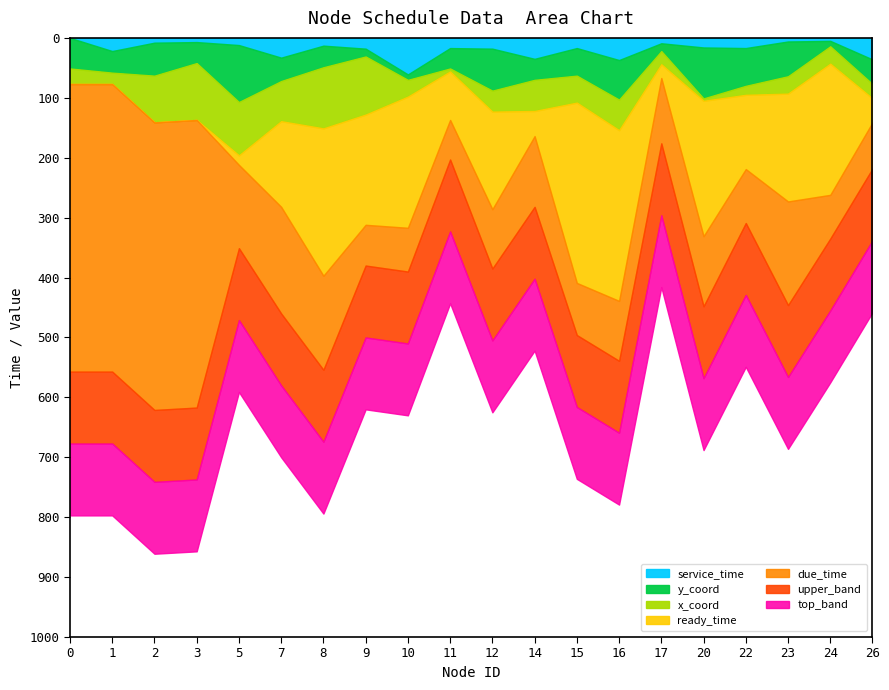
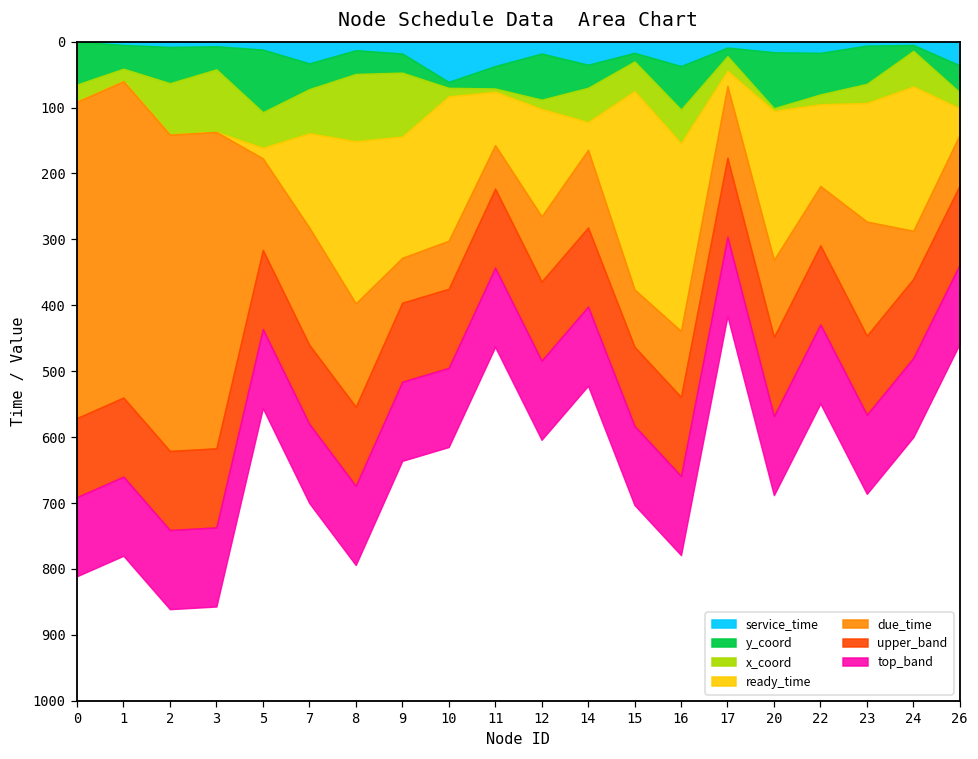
  {
    "service_time": {
      "0": 0,
-     "1": 20,
+     "1": 10,
      "2": 10,
      "3": 10,
      "5": 10,
      "7": 30,
      "8": 10,
      "9": 20,
      "10": 60,
-     "11": 20,
+     "11": 40,
      "12": 20,
      "14": 40,
      "15": 20,
      "16": 40,
      "17": 10,
      "20": 20,
      "22": 20,
      "23": 10,
      "24": 10,
      "26": 40
    },
    "y_coord": {
-     "0": 50,
+     "0": 70,
      "1": 40,
      "2": 60,
      "3": 40,
      "5": 100,
      "7": 40,
      "8": 40,
-     "9": 10,
+     "9": 30,
      "10": 10,
      "11": 30,
      "12": 70,
      "14": 40,
-     "15": 50,
+     "15": 10,
      "16": 70,
      "17": 10,
      "22": 60,
      "23": 60,
      "24": 10,
      "26": 40
    },
    "x_coord": {
-     "5": 90,
+     "5": 50,
      "7": 70,
      "8": 100,
      "9": 100,
-     "10": 30,
+     "10": 10,
      "11": 10,
-     "12": 40,
+     "12": 10,
      "14": 50,
      "15": 50,
      "16": 50,
      "17": 20,
      "22": 20,
      "23": 30,
-     "24": 30,
+     "24": 50,
      "26": 20
    },
    "ready_time": {
      "5": 20,
      "7": 140,
      "8": 250,
      "9": 180,
      "10": 220,
      "11": 80,
      "12": 160,
      "14": 40,
      "15": 300,
      "16": 290,
      "17": 20,
      "20": 230,
      "22": 120,
      "23": 180,
      "24": 220,
      "26": 40
    },
    "due_time": {
      "0": 480,
      "1": 480,
      "2": 480,
      "3": 480,
      "5": 140,
      "7": 180,
      "8": 160,
      "9": 70,
      "10": 70,
      "11": 70,
      "12": 100,
      "14": 120,
      "15": 90,
      "16": 100,
      "17": 110,
      "20": 120,
      "22": 90,
      "23": 170,
      "24": 70,
      "26": 80
    },
    "upper_band": {
      "0": 120,
      "1": 120,
      "2": 120,
      "3": 120,
      "5": 120,
      "7": 120,
      "8": 120,
      "9": 120,
      "10": 120,
      "11": 120,
      "12": 120,
      "14": 120,
      "15": 120,
      "16": 120,
      "17": 120,
      "20": 120,
      "22": 120,
      "23": 120,
      "24": 120,
      "26": 120
    },
    "top_band": {
      "0": 120,
      "1": 120,
      "2": 120,
      "3": 120,
      "5": 120,
      "7": 120,
      "8": 120,
      "9": 120,
      "10": 120,
      "11": 120,
      "12": 120,
      "14": 120,
      "15": 120,
      "16": 120,
      "17": 120,
      "20": 120,
      "22": 120,
      "23": 120,
      "24": 120,
      "26": 120
    }
  }
